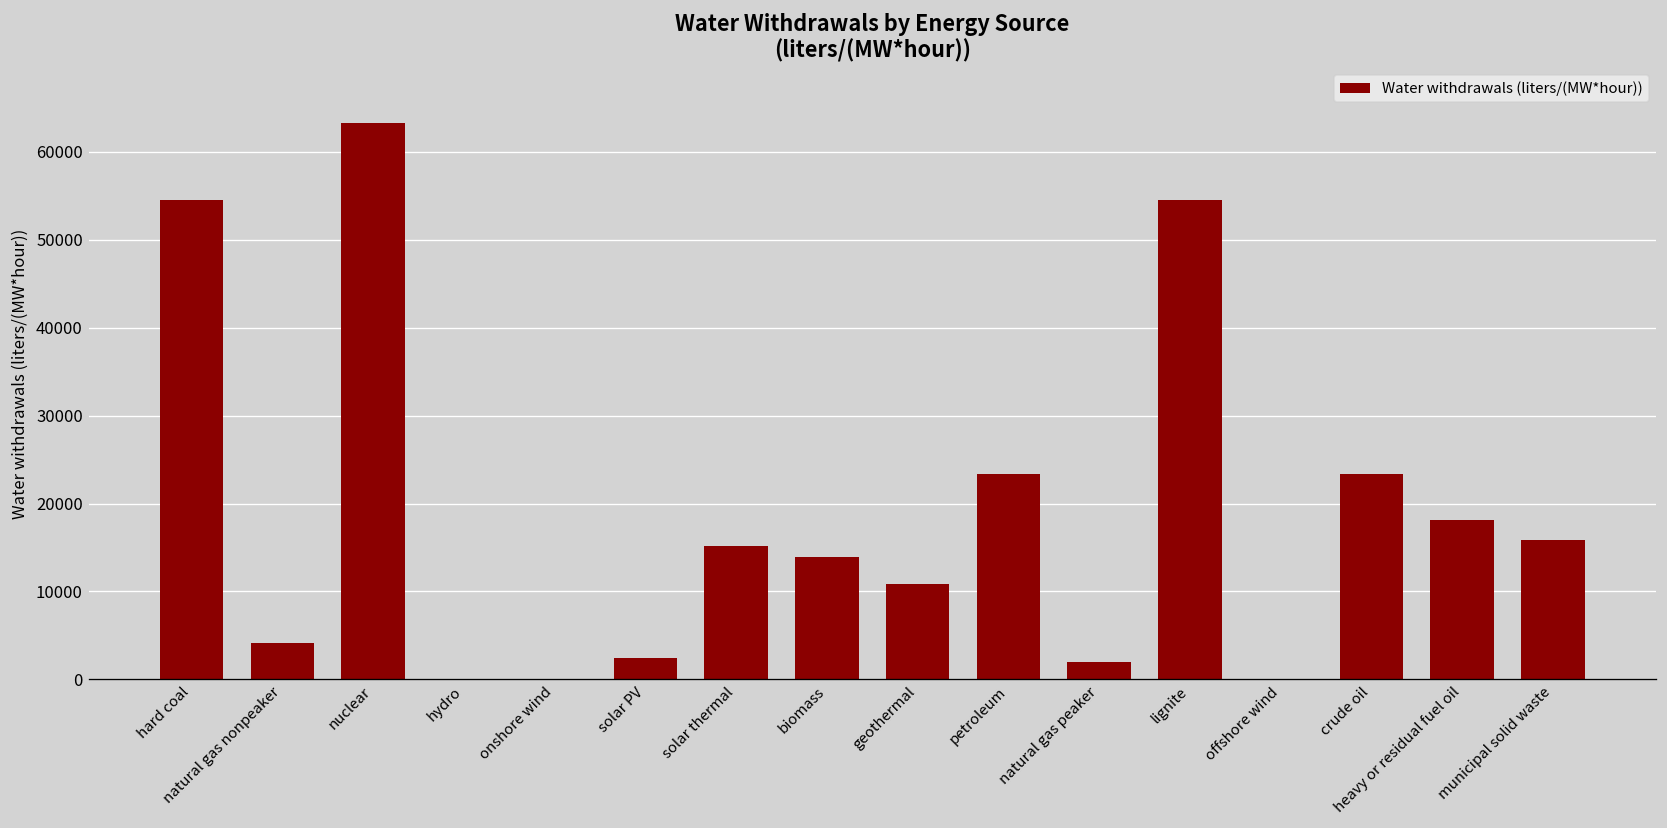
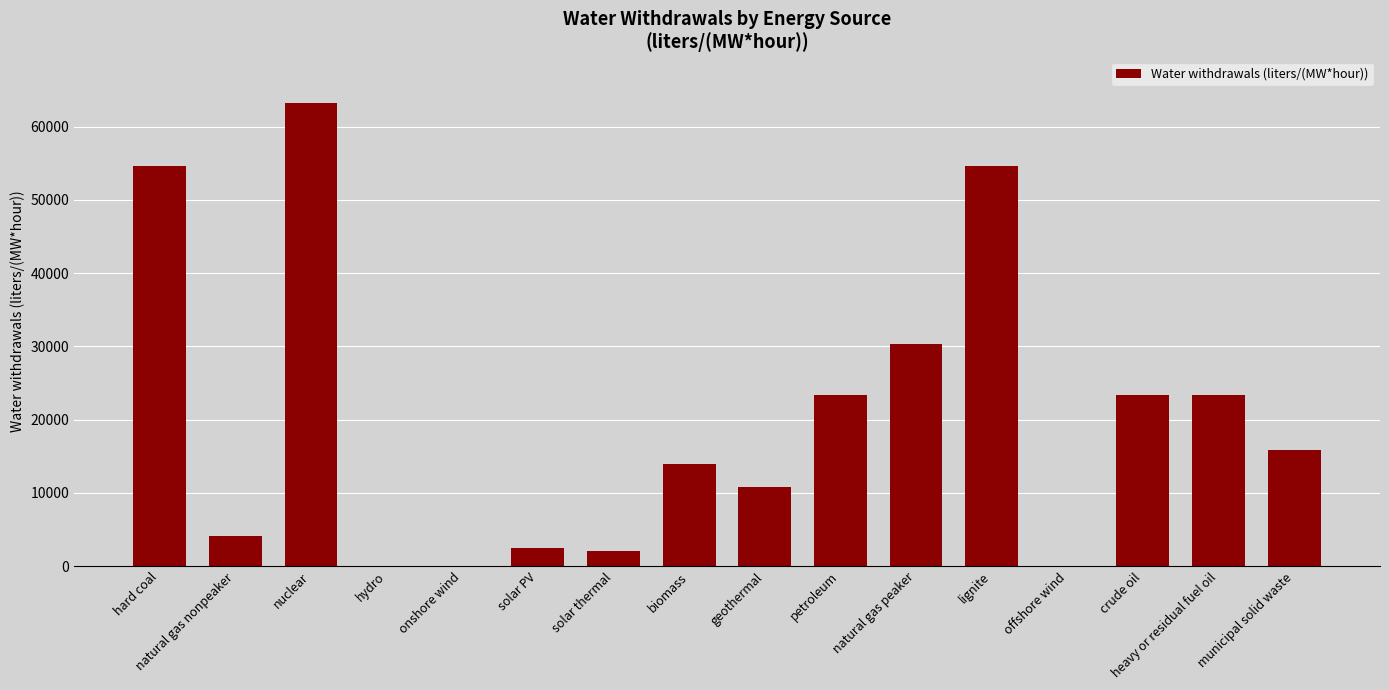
  {
    "hard coal": 55000,
    "natural gas nonpeaker": 4000,
    "nuclear": 63000,
    "hydro": 0,
    "onshore wind": 0,
    "solar PV": 2000,
-   "solar thermal": 15000,
+   "solar thermal": 2000,
    "biomass": 14000,
    "geothermal": 11000,
    "petroleum": 23000,
-   "natural gas peaker": 2000,
+   "natural gas peaker": 30000,
    "lignite": 55000,
    "offshore wind": 0,
    "crude oil": 23000,
-   "heavy or residual fuel oil": 18000,
+   "heavy or residual fuel oil": 23000,
    "municipal solid waste": 16000
  }
